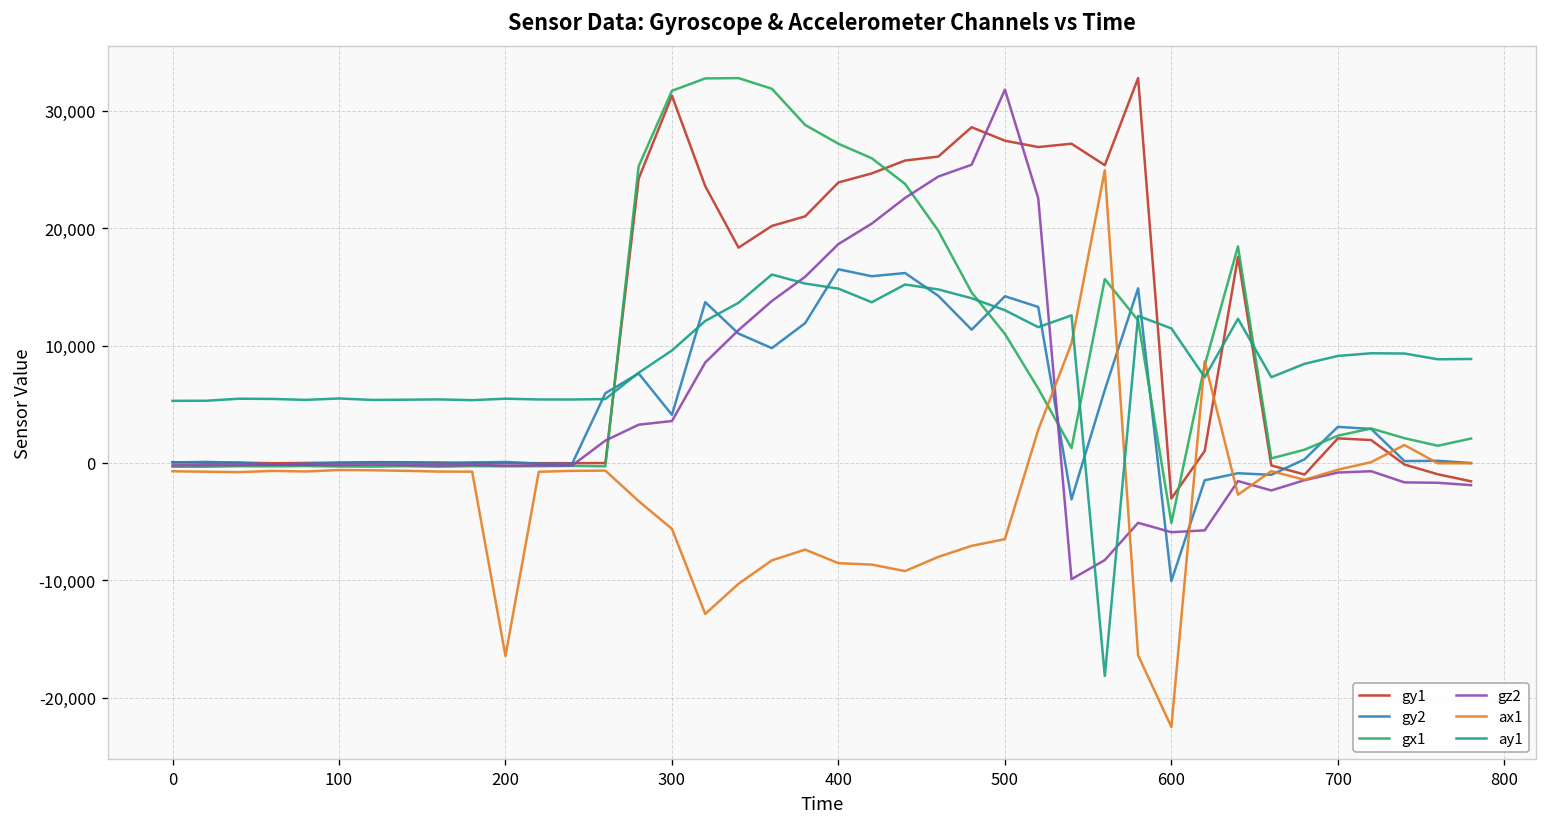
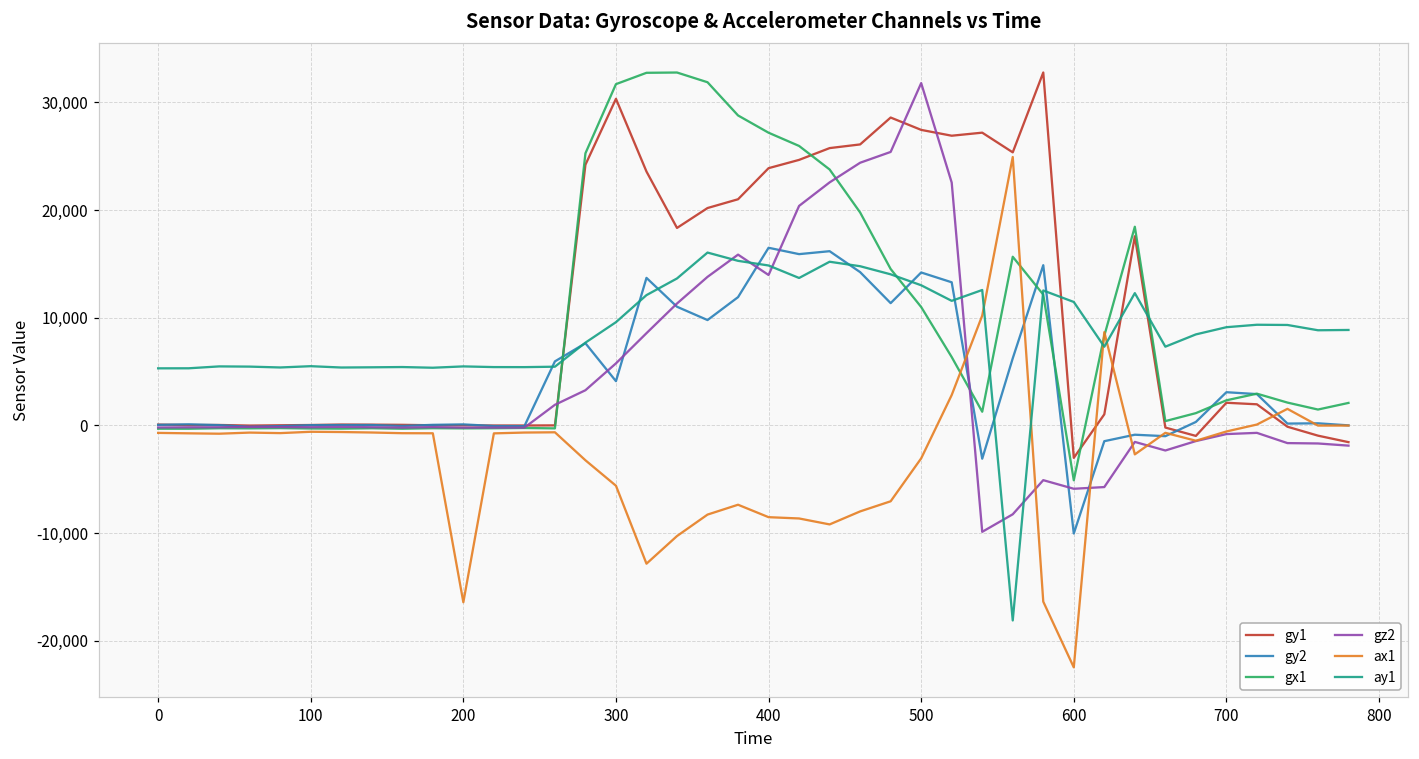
  {
    "gy1": {
-     "300": "31,000",
+     "300": "30,000",
      "400": "24,000",
      "500": "27,000",
      "600": "-3,000"
    },
    "gy2": {
      "300": "4,000",
      "400": "16,000",
      "500": "14,000",
      "600": "-10,000",
      "700": "3,000"
    },
    "gz2": {
-     "300": "4,000",
-     "400": "19,000",
+     "300": "6,000",
+     "400": "14,000",
      "500": "32,000",
      "600": "-6,000"
    },
    "ax1": {
      "0": "-1,000",
      "100": "-1,000",
      "200": "-16,000",
      "300": "-6,000",
      "400": "-9,000",
-     "500": "-6,000",
+     "500": "-3,000",
      "600": "-22,000"
    }
  }
